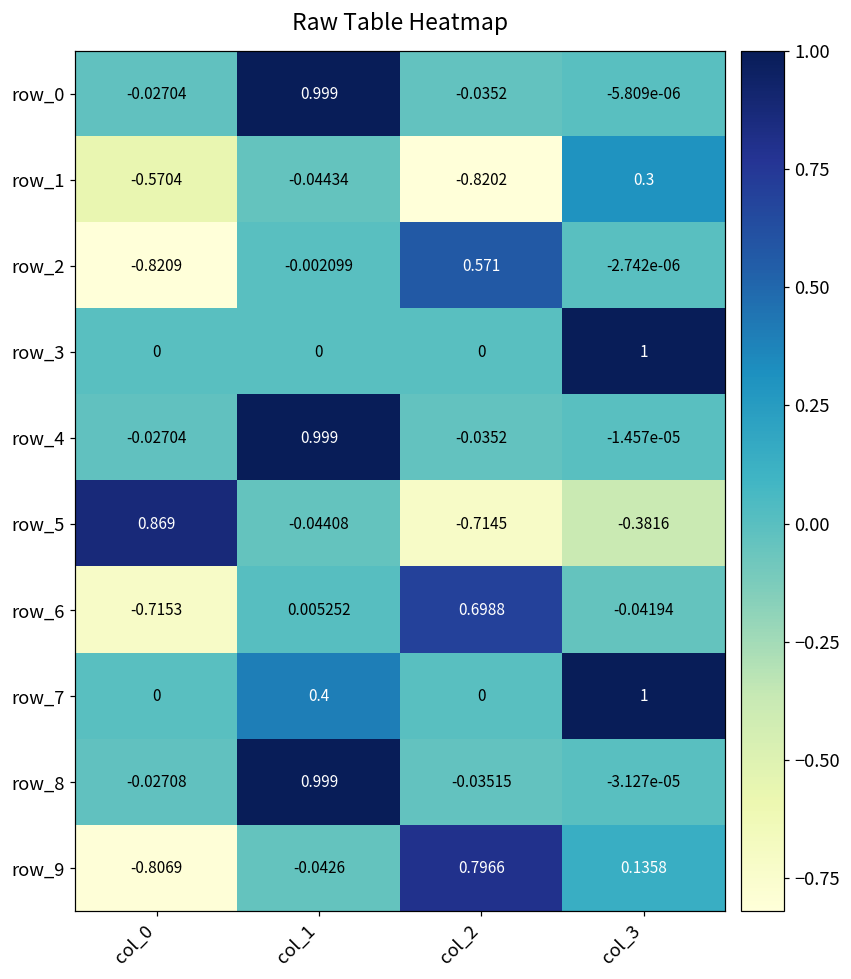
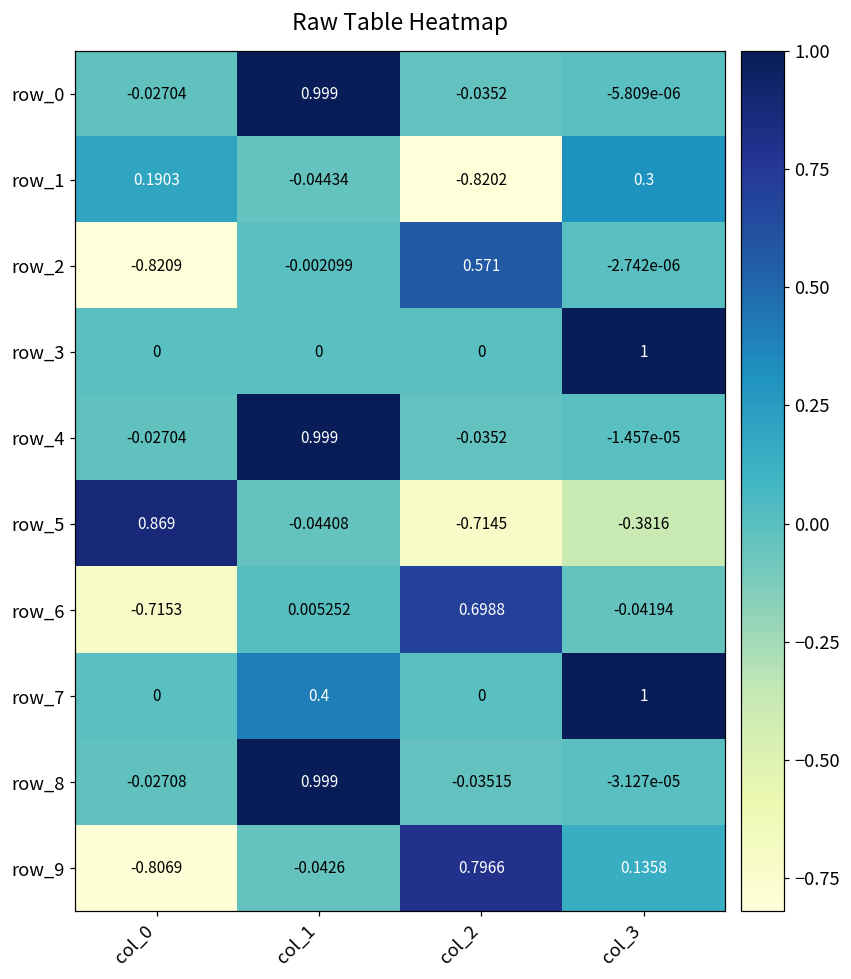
  {
    "row_0": {
      "col_0": "-0.02704",
      "col_1": "0.999",
      "col_2": "-0.0352",
      "col_3": "-5.809e-06"
    },
    "row_1": {
-     "col_0": "-0.5704",
+     "col_0": "0.1903",
      "col_1": "-0.04434",
      "col_2": "-0.8202",
      "col_3": "0.3"
    },
    "row_2": {
      "col_0": "-0.8209",
      "col_1": "-0.002099",
      "col_2": "0.571",
      "col_3": "-2.742e-06"
    },
    "row_3": {
      "col_0": "0",
      "col_1": "0",
      "col_2": "0",
      "col_3": "1"
    },
    "row_4": {
      "col_0": "-0.02704",
      "col_1": "0.999",
      "col_2": "-0.0352",
      "col_3": "-1.457e-05"
    },
    "row_5": {
      "col_0": "0.869",
      "col_1": "-0.04408",
      "col_2": "-0.7145",
      "col_3": "-0.3816"
    },
    "row_6": {
      "col_0": "-0.7153",
      "col_1": "0.005252",
      "col_2": "0.6988",
      "col_3": "-0.04194"
    },
    "row_7": {
      "col_0": "0",
      "col_1": "0.4",
      "col_2": "0",
      "col_3": "1"
    },
    "row_8": {
      "col_0": "-0.02708",
      "col_1": "0.999",
      "col_2": "-0.03515",
      "col_3": "-3.127e-05"
    },
    "row_9": {
      "col_0": "-0.8069",
      "col_1": "-0.0426",
      "col_2": "0.7966",
      "col_3": "0.1358"
    }
  }
